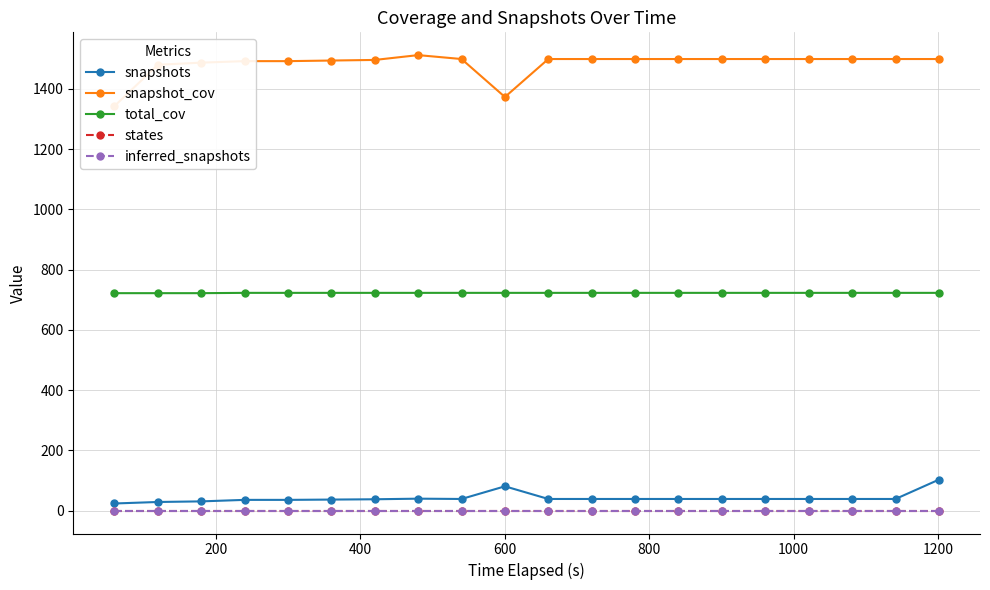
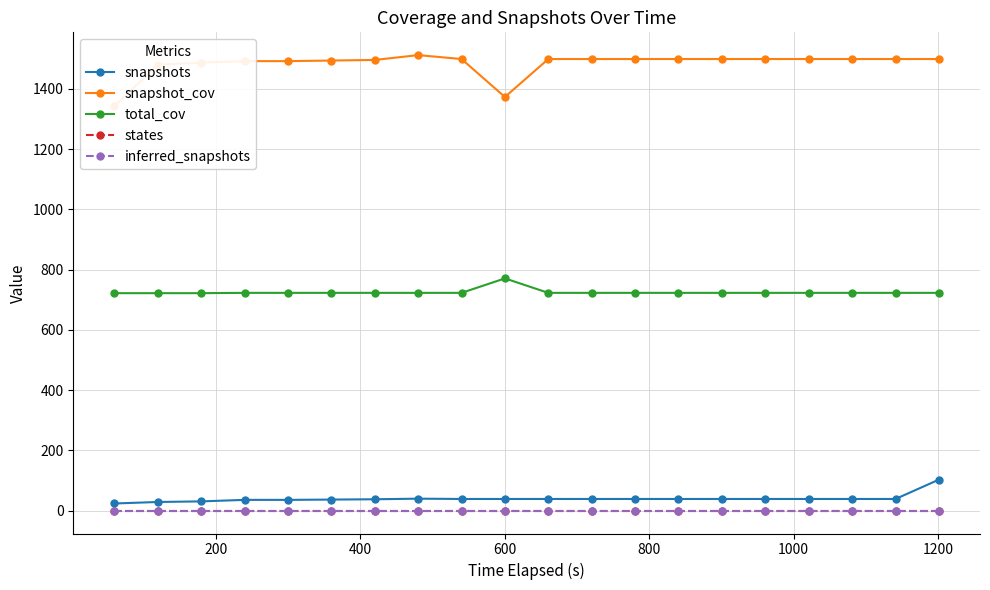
  {
    "snapshots": {
-     "600": 80,
+     "600": 40,
      "1200": 100
    },
    "snapshot_cov": {
      "600": 1370,
      "1200": 1500
    },
    "total_cov": {
-     "600": 720,
+     "600": 770,
      "1200": 720
    },
    "inferred_snapshots": {
      "600": 0,
      "1200": 0
    }
  }
